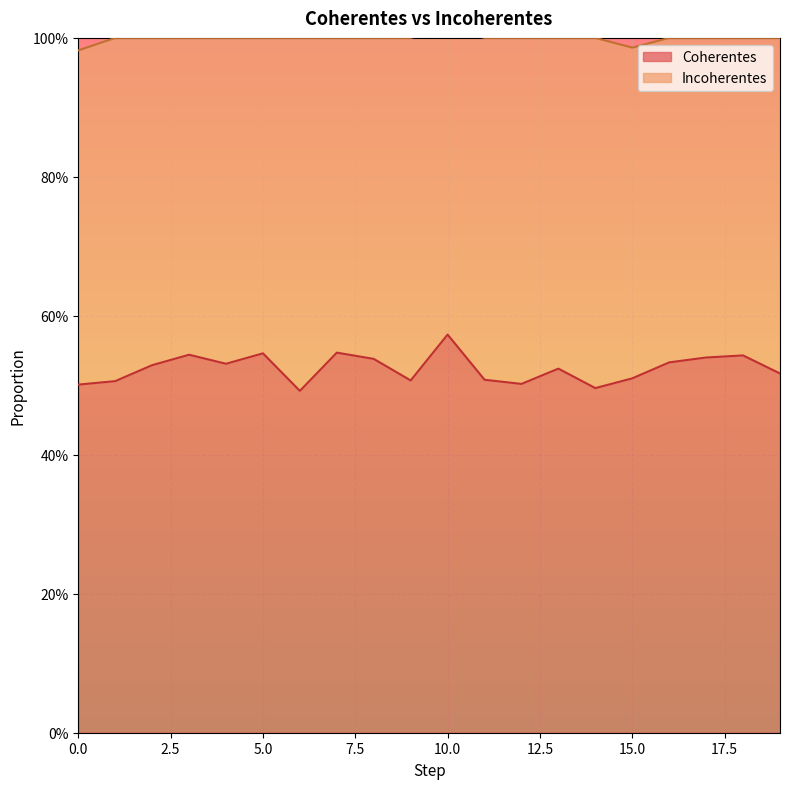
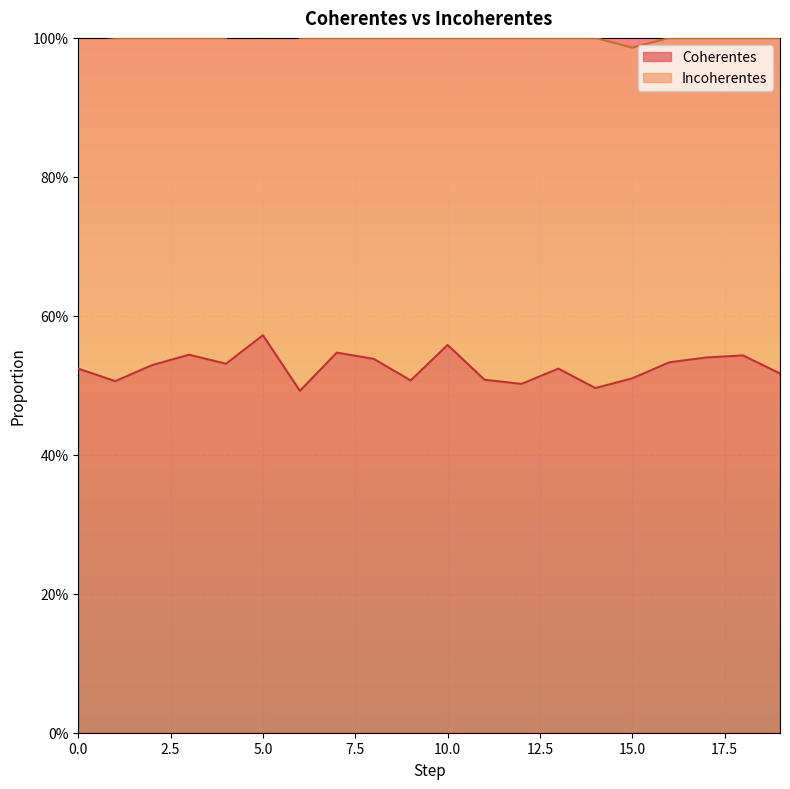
  {
    "Coherentes": {
-     "0.0": "50%",
-     "5.0": "55%",
-     "10.0": "57%",
+     "0.0": "52%",
+     "5.0": "57%",
+     "10.0": "56%",
      "15.0": "51%"
    },
    "Incoherentes": {
      "15.0": "48%"
    }
  }
